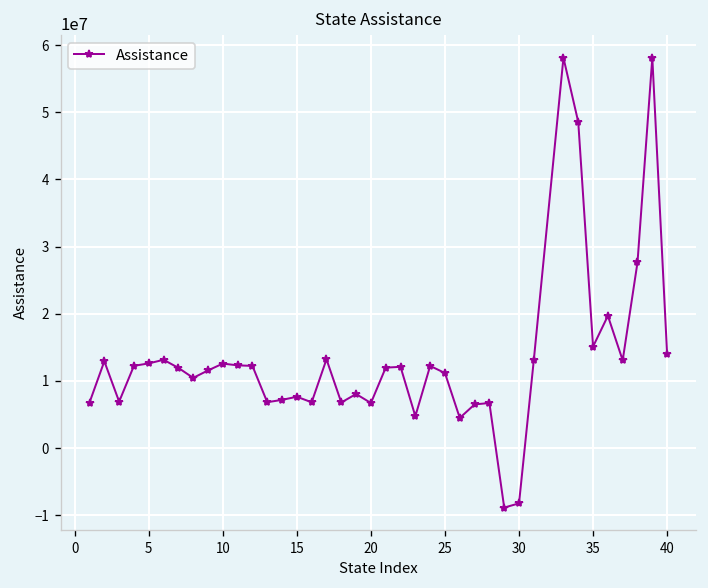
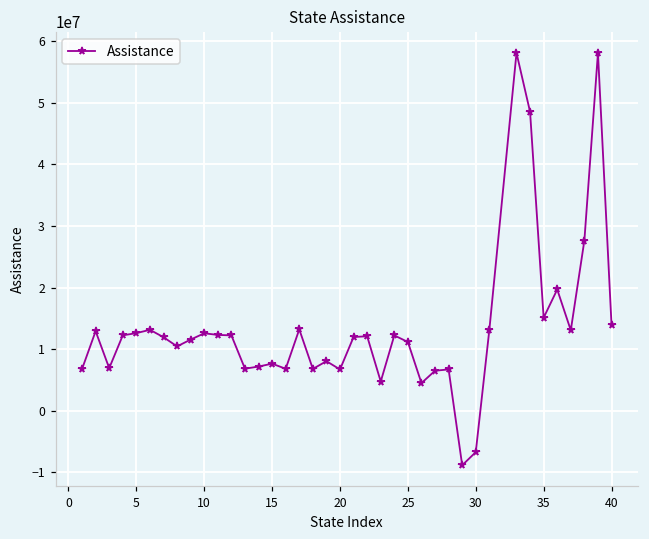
  {
    "5": 13000000,
    "10": 13000000,
    "15": 8000000,
    "20": 7000000,
    "25": 11000000,
-   "30": -8000000,
+   "30": -7000000,
    "35": 15000000,
    "40": 14000000
  }
